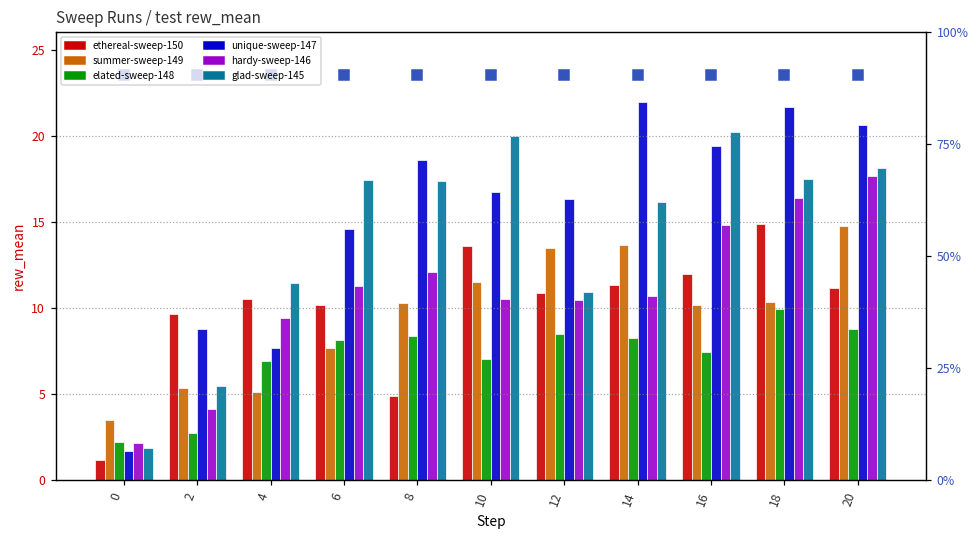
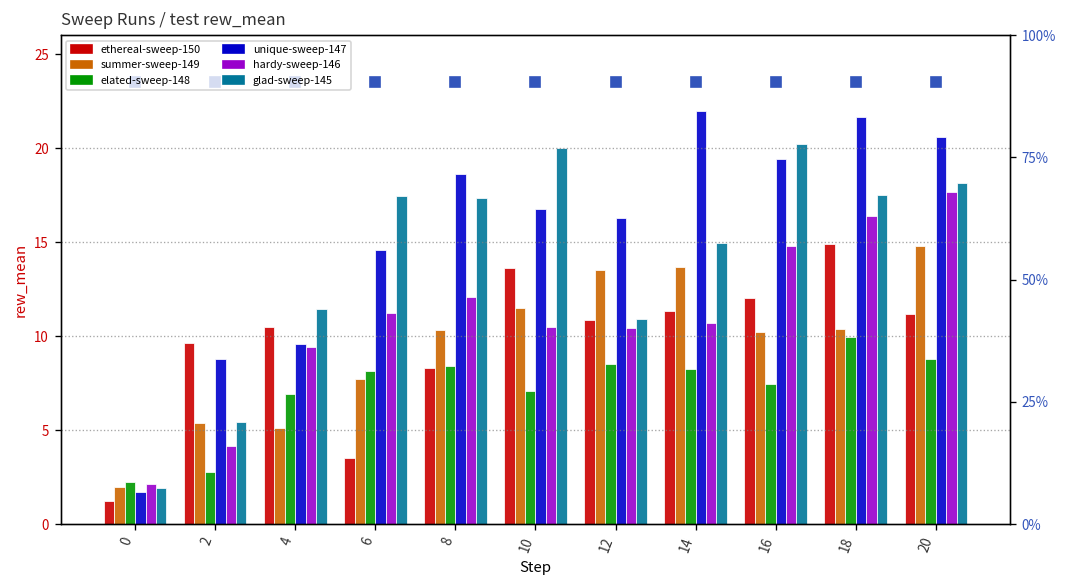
  {
    "ethereal-sweep-150": {
      "0": 1.2,
      "2": 9.7,
      "4": 10.5,
-     "6": 10.2,
-     "8": 4.9,
+     "6": 3.5,
+     "8": 8.3,
      "10": 13.6,
      "12": 10.9,
      "14": 11.4,
      "16": 12.0,
      "18": 14.9,
      "20": 11.2
    },
    "summer-sweep-149": {
-     "0": 3.5,
+     "0": 2.0,
      "2": 5.4,
      "4": 5.1,
      "6": 7.7,
      "8": 10.3,
      "10": 11.5,
      "12": 13.5,
      "14": 13.7,
      "16": 10.2,
      "18": 10.4,
      "20": 14.8
    },
    "elated-sweep-148": {
      "0": 2.3,
      "2": 2.8,
      "4": 6.9,
      "6": 8.2,
      "8": 8.4,
      "10": 7.1,
      "12": 8.5,
      "14": 8.3,
      "16": 7.5,
      "18": 10.0,
      "20": 8.8
    },
    "unique-sweep-147": {
      "0": 1.7,
      "2": 8.8,
-     "4": 7.7,
+     "4": 9.6,
      "6": 14.6,
      "8": 18.6,
      "10": 16.8,
      "12": 16.3,
      "14": 22.0,
      "16": 19.4,
      "18": 21.7,
      "20": 20.6
    },
    "hardy-sweep-146": {
      "0": 2.2,
      "2": 4.2,
      "4": 9.4,
      "6": 11.3,
      "8": 12.1,
      "10": 10.5,
      "12": 10.5,
      "14": 10.7,
      "16": 14.8,
      "18": 16.4,
      "20": 17.7
    },
    "glad-sweep-145": {
      "0": 1.9,
      "2": 5.5,
      "4": 11.5,
      "6": 17.5,
      "8": 17.4,
      "10": 20.0,
      "12": 10.9,
-     "14": 16.2,
+     "14": 14.9,
      "16": 20.2,
      "18": 17.5,
      "20": 18.2
    }
  }
